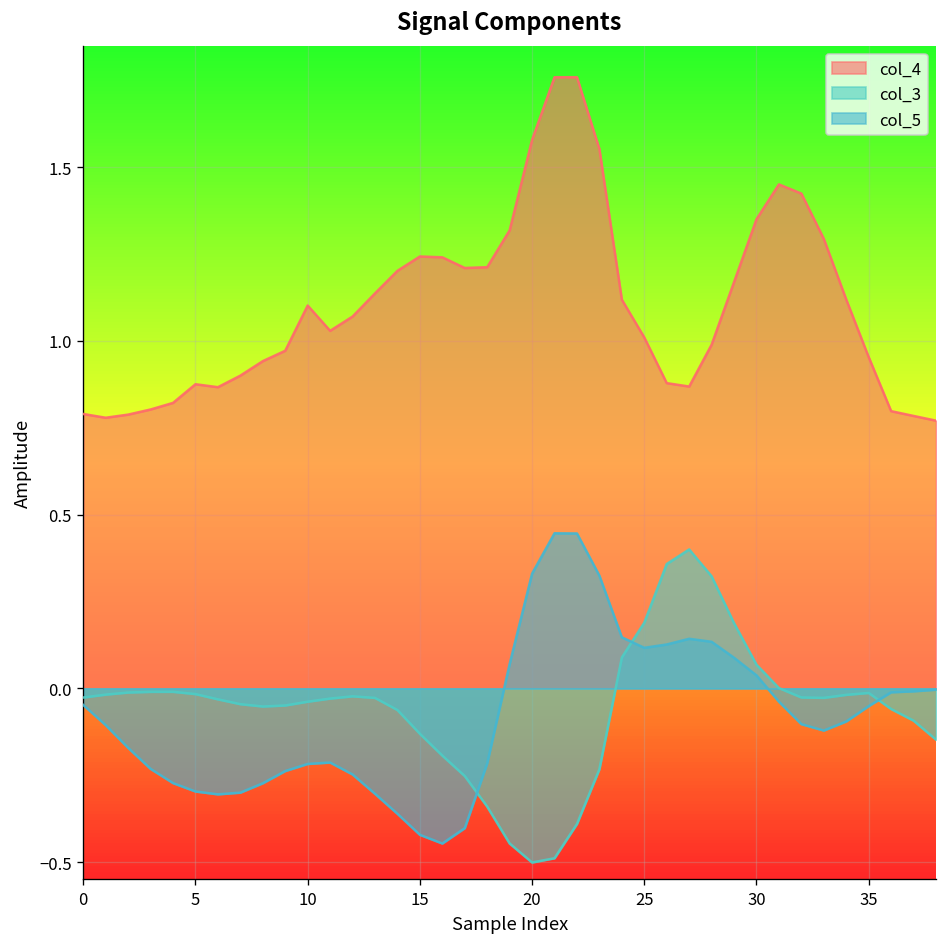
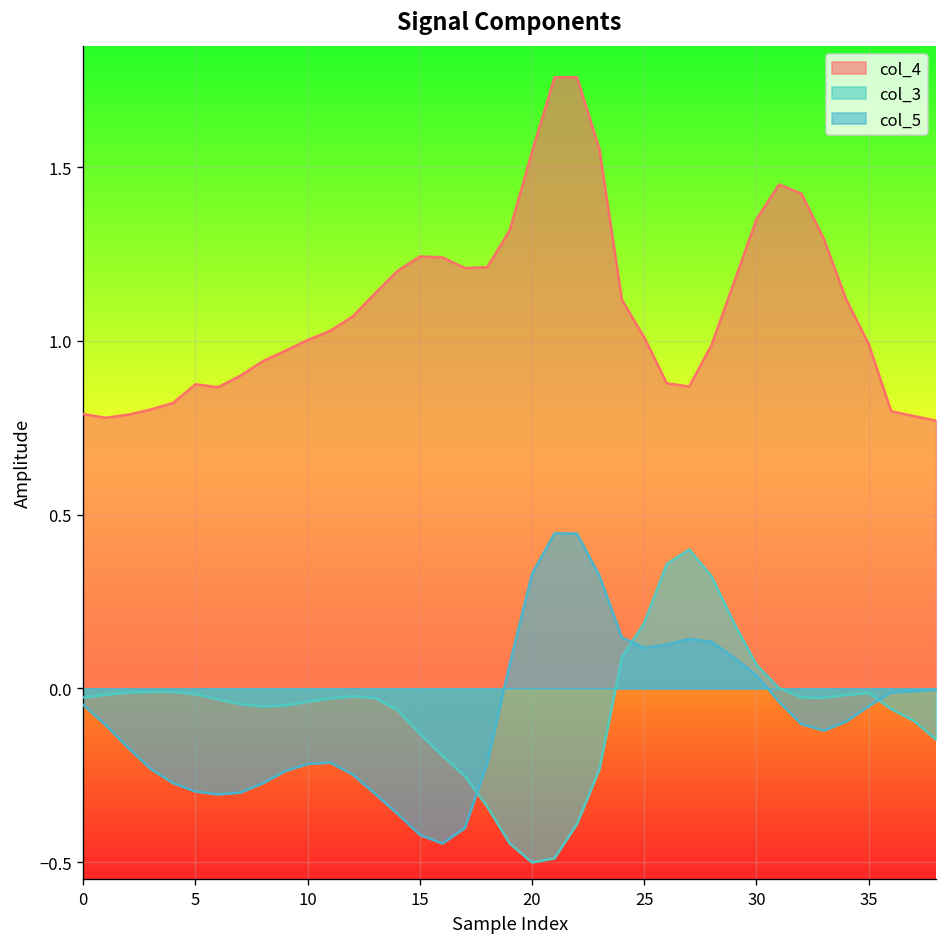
  {
    "col_4": {
      "0": 0.79,
      "5": 0.88,
-     "10": 1.10,
+     "10": 1.00,
      "15": 1.24,
-     "20": 1.58,
+     "20": 1.55,
      "25": 1.01,
      "30": 1.35,
-     "35": 0.95
+     "35": 0.99
    }
  }
